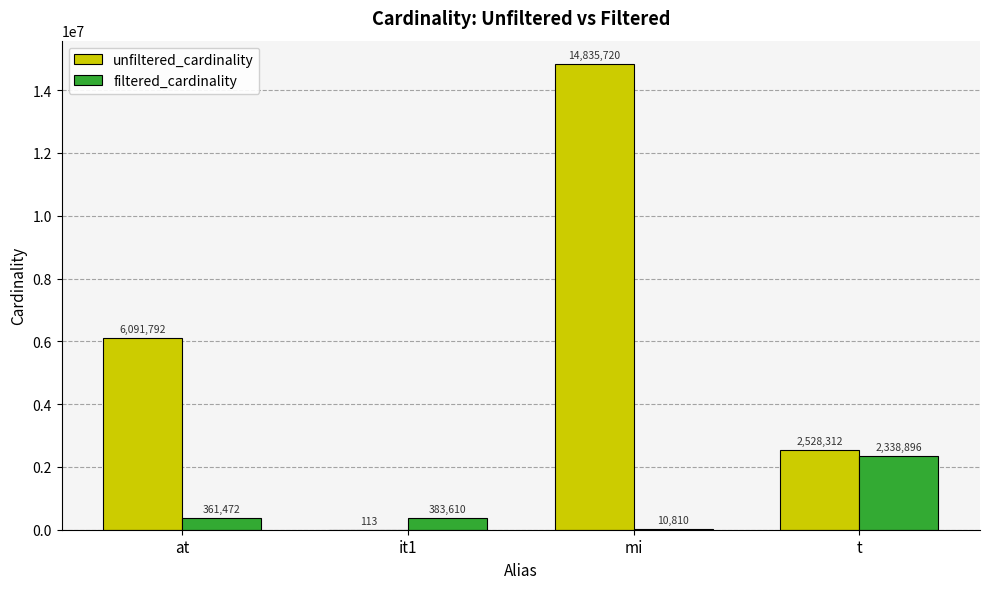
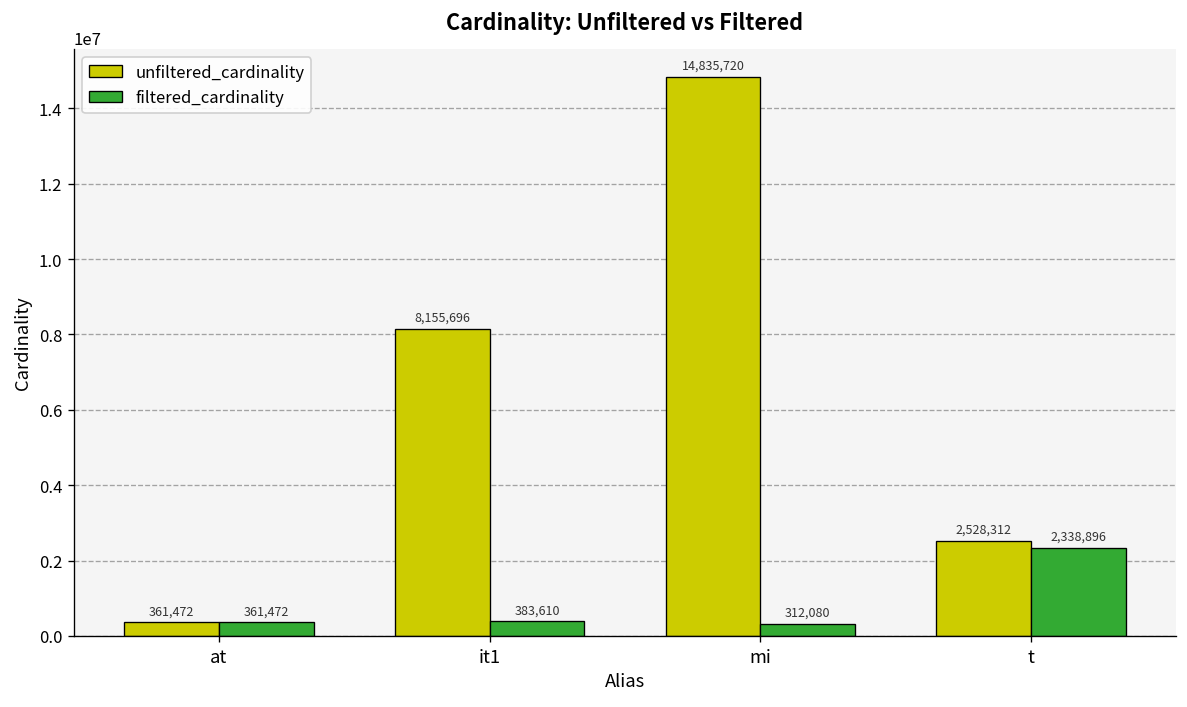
  {
    "unfiltered_cardinality": {
-     "at": "6,091,792",
-     "it1": "113",
+     "at": "361,472",
+     "it1": "8,155,696",
      "mi": "14,835,720",
      "t": "2,528,312"
    },
    "filtered_cardinality": {
      "at": "361,472",
      "it1": "383,610",
-     "mi": "10,810",
+     "mi": "312,080",
      "t": "2,338,896"
    }
  }
